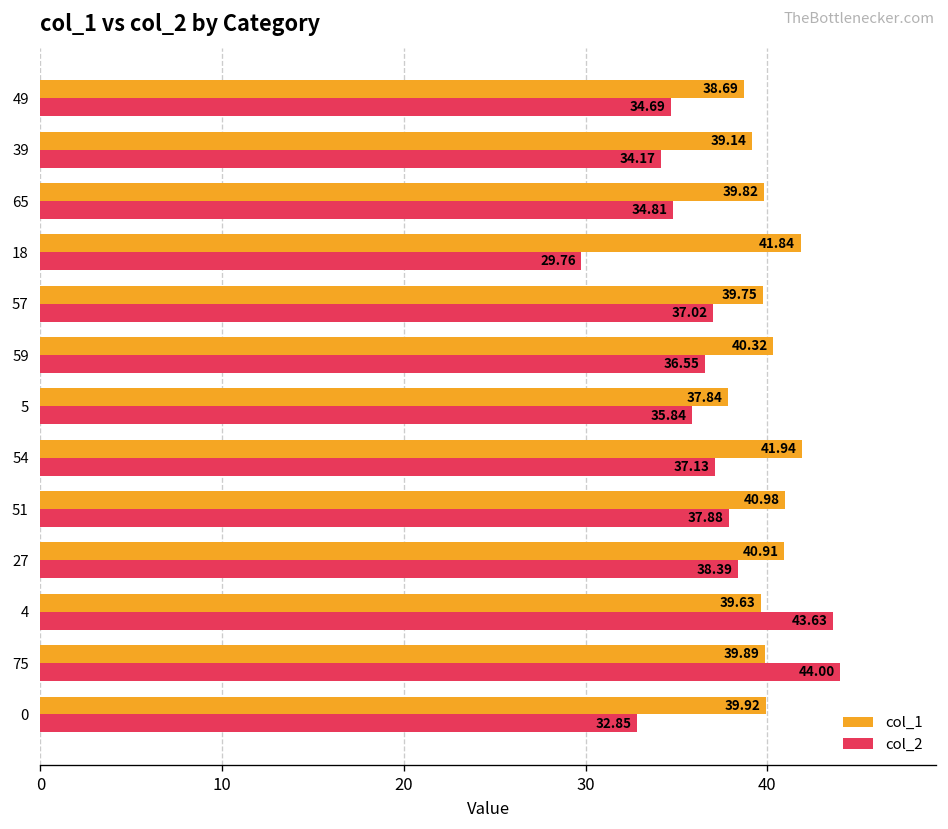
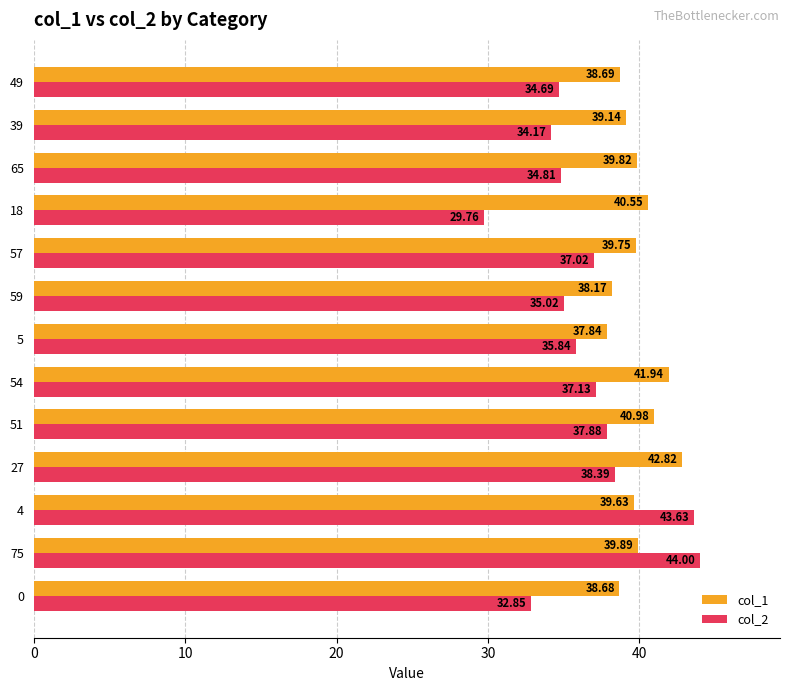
  {
    "col_1": {
      "49": 38.69,
      "39": 39.14,
      "65": 39.82,
-     "18": 41.84,
+     "18": 40.55,
      "57": 39.75,
-     "59": 40.32,
+     "59": 38.17,
      "5": 37.84,
      "54": 41.94,
      "51": 40.98,
-     "27": 40.91,
+     "27": 42.82,
      "4": 39.63,
      "75": 39.89,
-     "0": 39.92
+     "0": 38.68
    },
    "col_2": {
      "49": 34.69,
      "39": 34.17,
      "65": 34.81,
      "18": 29.76,
      "57": 37.02,
-     "59": 36.55,
+     "59": 35.02,
      "5": 35.84,
      "54": 37.13,
      "51": 37.88,
      "27": 38.39,
      "4": 43.63,
      "75": 44.00,
      "0": 32.85
    }
  }
